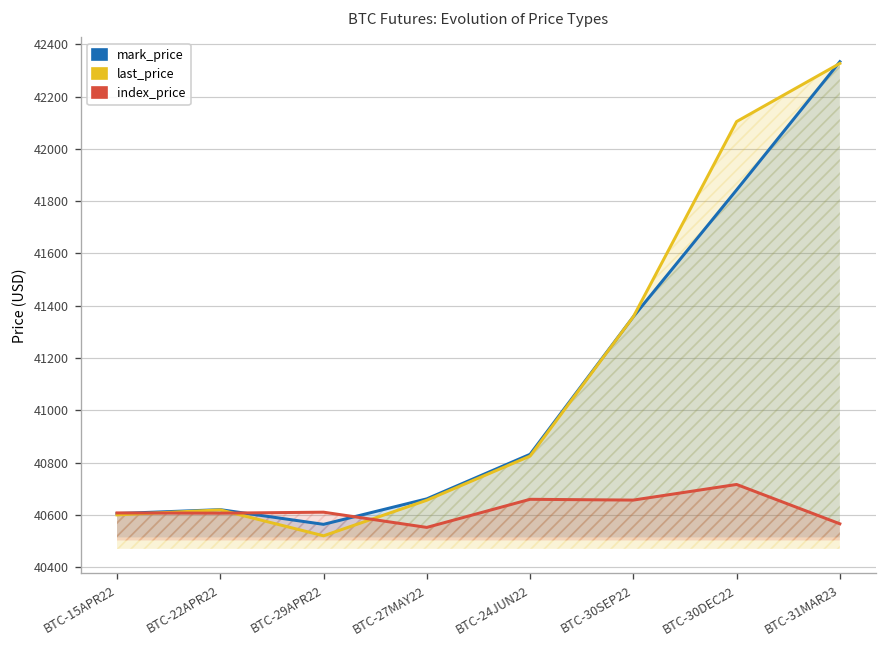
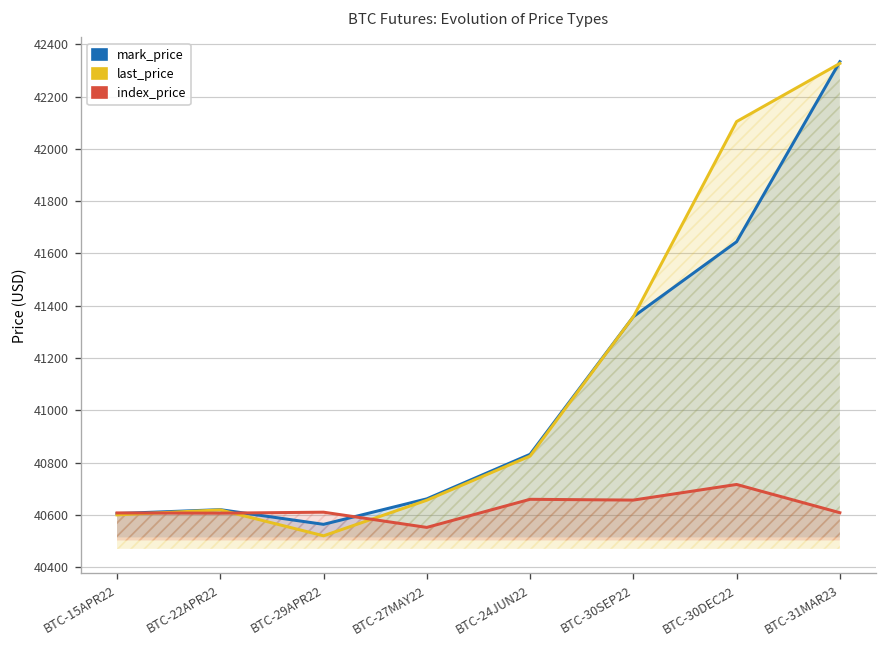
  {
    "mark_price": {
      "BTC-29APR22": 40560,
-     "BTC-30DEC22": 41840
+     "BTC-30DEC22": 41640
    },
    "last_price": {
      "BTC-29APR22": 40520,
      "BTC-30DEC22": 42100
    },
    "index_price": {
      "BTC-22APR22": 40610,
      "BTC-29APR22": 40610,
      "BTC-27MAY22": 40550,
      "BTC-24JUN22": 40660,
      "BTC-30SEP22": 40660,
      "BTC-30DEC22": 40720,
-     "BTC-31MAR23": 40570
+     "BTC-31MAR23": 40610
    }
  }
